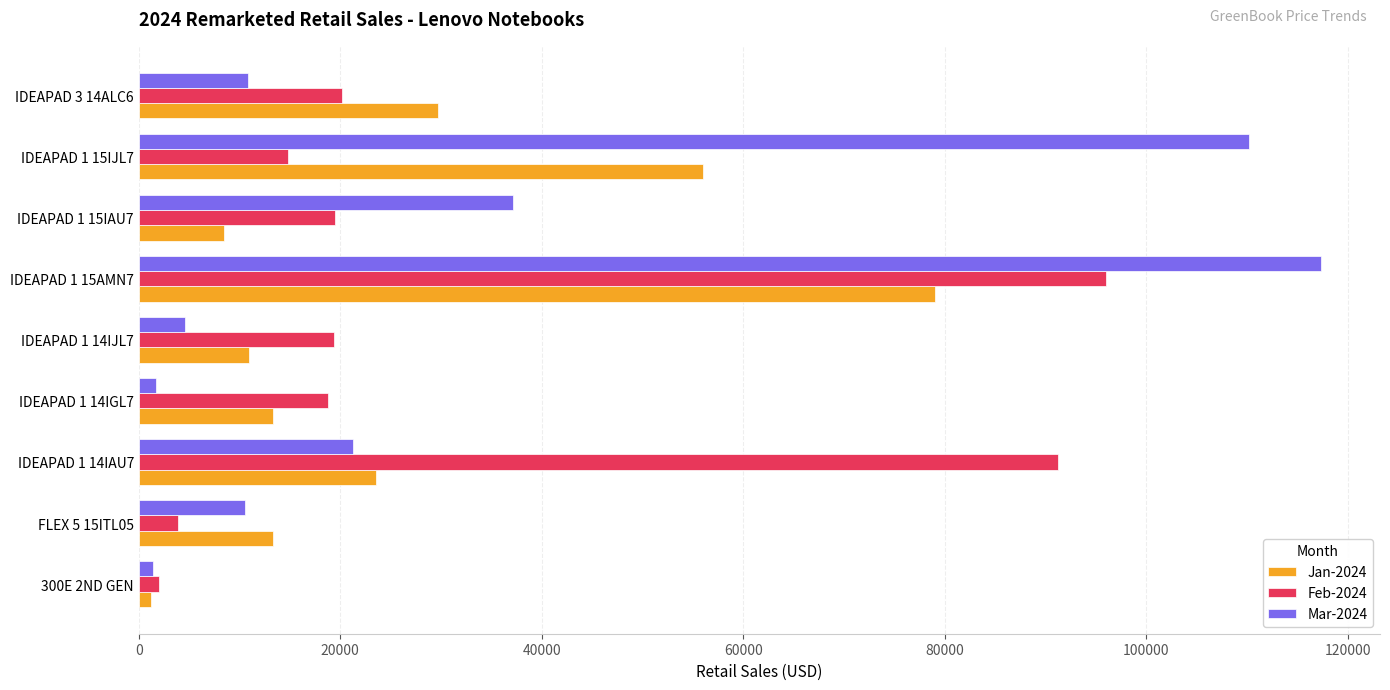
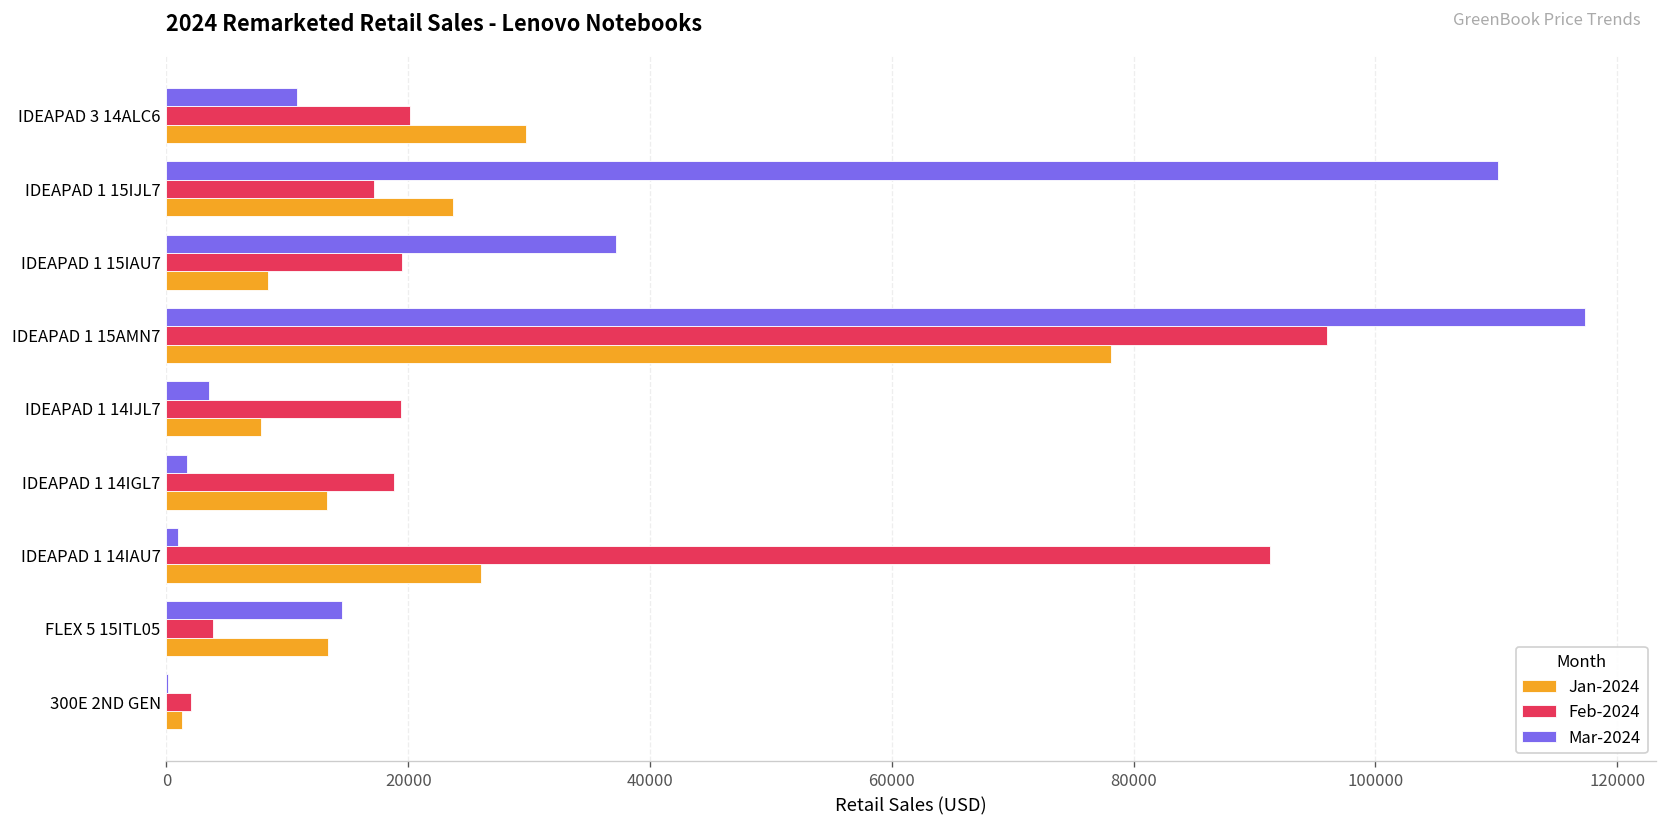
  {
    "Jan-2024": {
      "IDEAPAD 3 14ALC6": 29700,
-     "IDEAPAD 1 15IJL7": 56000,
+     "IDEAPAD 1 15IJL7": 23700,
      "IDEAPAD 1 15IAU7": 8400,
-     "IDEAPAD 1 15AMN7": 79000,
-     "IDEAPAD 1 14IJL7": 10900,
+     "IDEAPAD 1 15AMN7": 78100,
+     "IDEAPAD 1 14IJL7": 7800,
      "IDEAPAD 1 14IGL7": 13300,
-     "IDEAPAD 1 14IAU7": 23600,
+     "IDEAPAD 1 14IAU7": 26000,
      "FLEX 5 15ITL05": 13300,
      "300E 2ND GEN": 1200
    },
    "Feb-2024": {
      "IDEAPAD 3 14ALC6": 20200,
-     "IDEAPAD 1 15IJL7": 14800,
+     "IDEAPAD 1 15IJL7": 17100,
      "IDEAPAD 1 15IAU7": 19500,
      "IDEAPAD 1 15AMN7": 96000,
      "IDEAPAD 1 14IJL7": 19400,
      "IDEAPAD 1 14IGL7": 18800,
      "IDEAPAD 1 14IAU7": 91300,
      "FLEX 5 15ITL05": 3800,
      "300E 2ND GEN": 2100
    },
    "Mar-2024": {
      "IDEAPAD 3 14ALC6": 10800,
      "IDEAPAD 1 15IJL7": 110200,
      "IDEAPAD 1 15IAU7": 37200,
      "IDEAPAD 1 15AMN7": 117300,
-     "IDEAPAD 1 14IJL7": 4600,
+     "IDEAPAD 1 14IJL7": 3500,
      "IDEAPAD 1 14IGL7": 1700,
-     "IDEAPAD 1 14IAU7": 21300,
-     "FLEX 5 15ITL05": 10600,
-     "300E 2ND GEN": 1400
+     "IDEAPAD 1 14IAU7": 900,
+     "FLEX 5 15ITL05": 14500,
+     "300E 2ND GEN": 100
    }
  }
